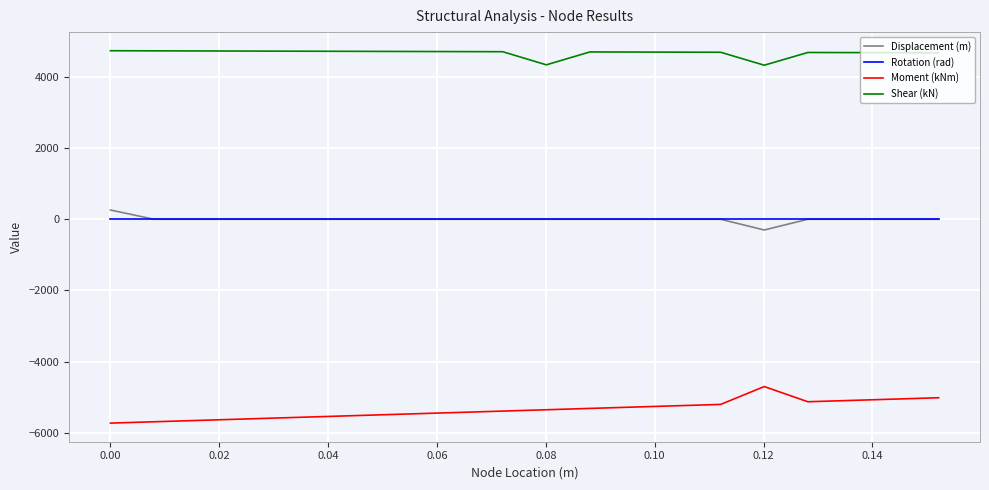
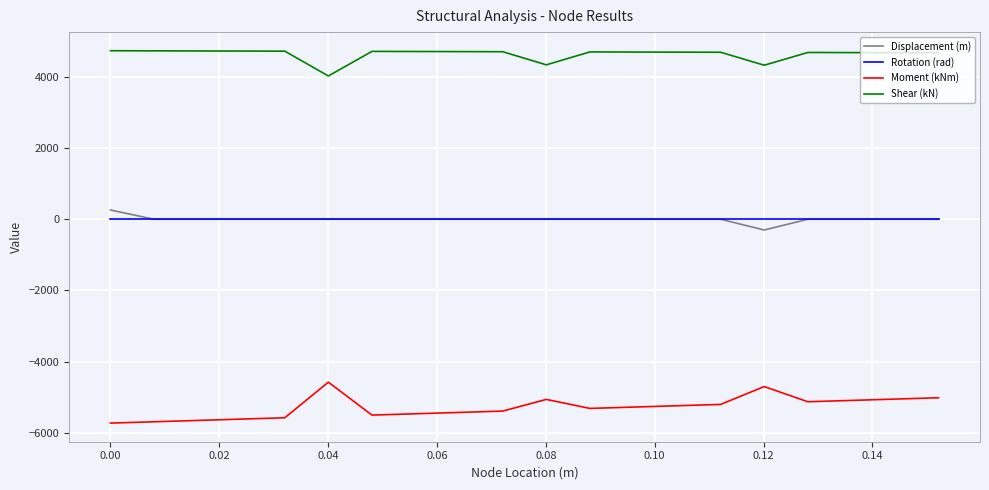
  {
    "Displacement (m)": {
      "0.00": 300,
      "0.12": -300
    },
    "Rotation (rad)": {
      "0.00": 0,
      "0.12": 0
    },
    "Moment (kNm)": {
      "0.00": -5700,
-     "0.04": -5500,
-     "0.08": -5400,
+     "0.04": -4600,
+     "0.08": -5100,
      "0.12": -4700
    },
    "Shear (kN)": {
      "0.00": 4700,
-     "0.04": 4700,
+     "0.04": 4000,
      "0.08": 4300,
      "0.12": 4300
    }
  }
